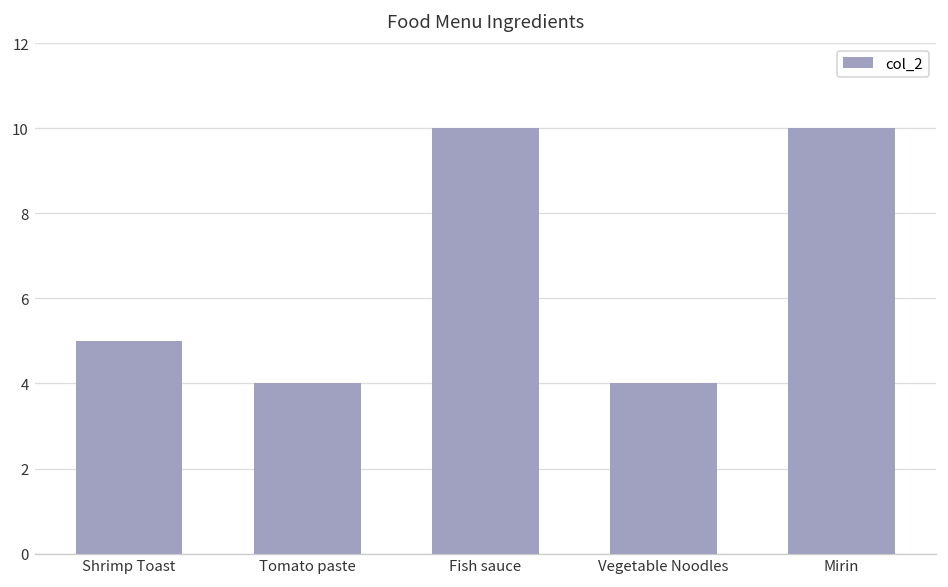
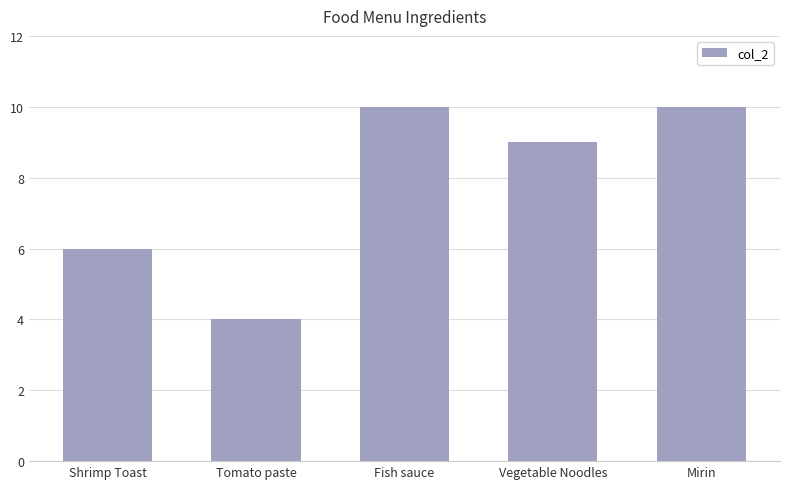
  {
-   "Shrimp Toast": 5,
+   "Shrimp Toast": 6,
    "Tomato paste": 4,
    "Fish sauce": 10,
-   "Vegetable Noodles": 4,
+   "Vegetable Noodles": 9,
    "Mirin": 10
  }
